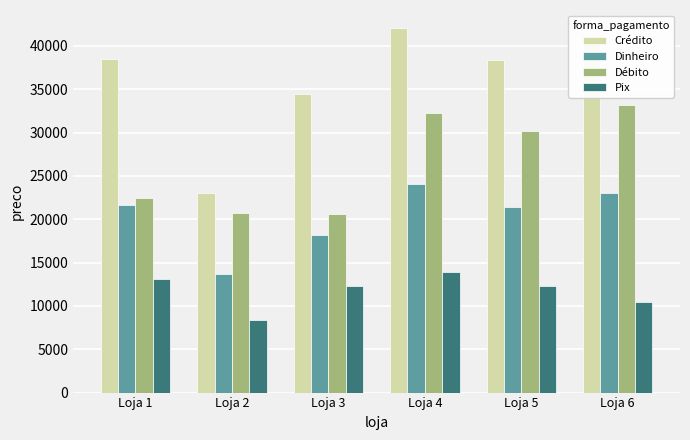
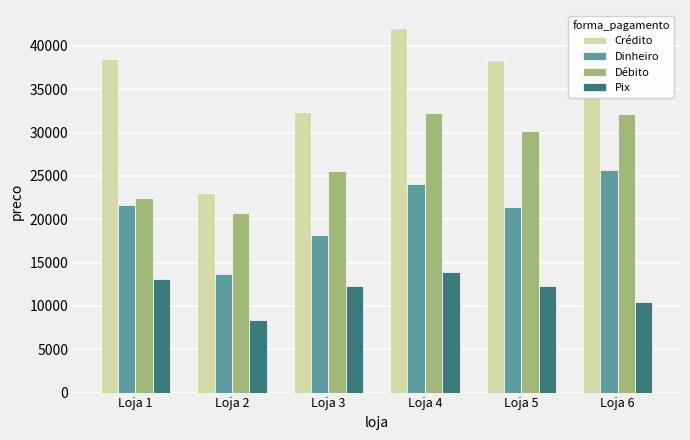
  {
    "Crédito": {
      "Loja 1": 38000,
      "Loja 2": 23000,
-     "Loja 3": 34000,
+     "Loja 3": 32000,
      "Loja 4": 42000,
      "Loja 5": 38000
    },
    "Dinheiro": {
      "Loja 1": 22000,
      "Loja 2": 14000,
      "Loja 3": 18000,
      "Loja 4": 24000,
      "Loja 5": 21000,
-     "Loja 6": 23000
+     "Loja 6": 26000
    },
    "Débito": {
      "Loja 1": 22000,
      "Loja 2": 21000,
-     "Loja 3": 21000,
+     "Loja 3": 26000,
      "Loja 4": 32000,
      "Loja 5": 30000,
-     "Loja 6": 33000
+     "Loja 6": 32000
    },
    "Pix": {
      "Loja 1": 13000,
      "Loja 2": 8000,
      "Loja 3": 12000,
      "Loja 4": 14000,
      "Loja 5": 12000,
      "Loja 6": 10000
    }
  }
